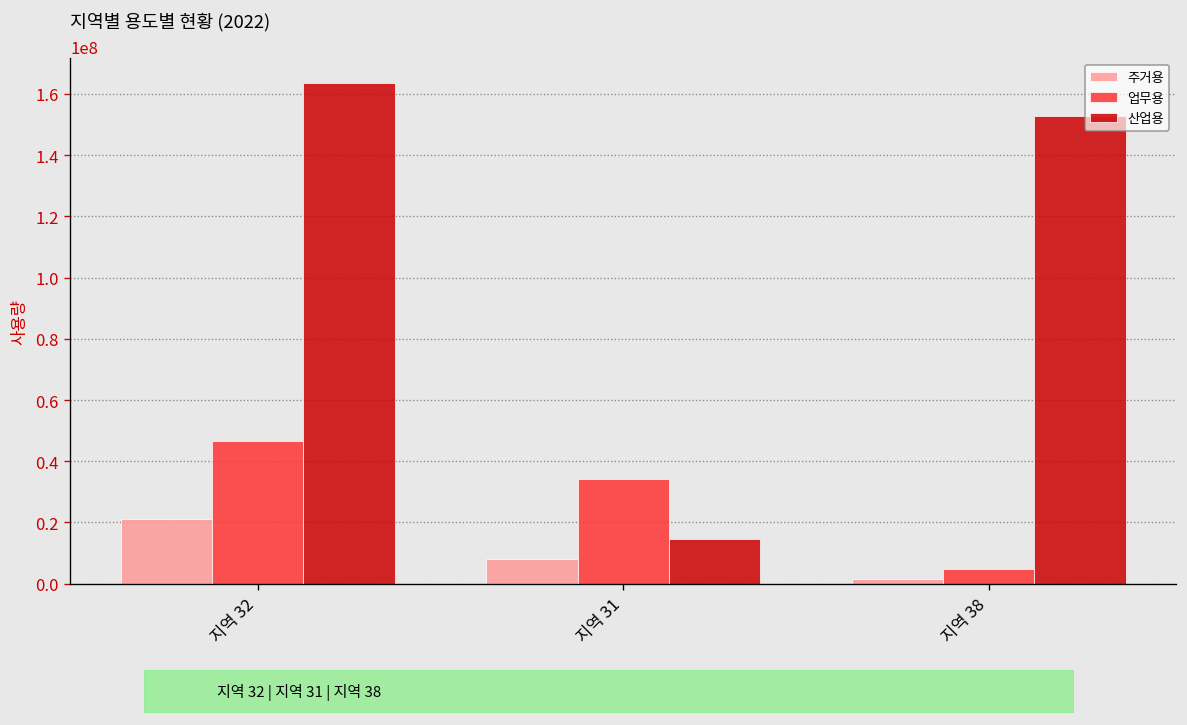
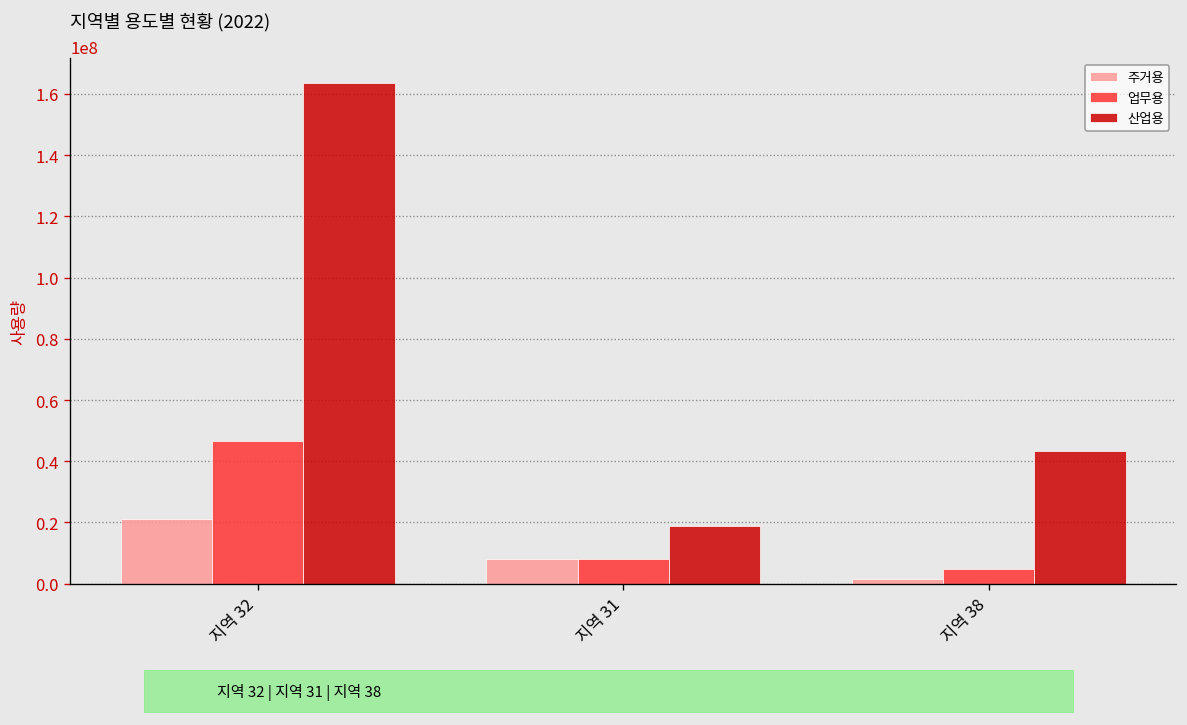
  {
    "주거용": {
      "지역 32": 21000000,
      "지역 31": 8000000,
      "지역 38": 2000000
    },
    "업무용": {
      "지역 32": 47000000,
-     "지역 31": 34000000,
+     "지역 31": 8000000,
      "지역 38": 5000000
    },
    "산업용": {
      "지역 32": 163000000,
-     "지역 31": 15000000,
-     "지역 38": 153000000
+     "지역 31": 19000000,
+     "지역 38": 43000000
    }
  }
